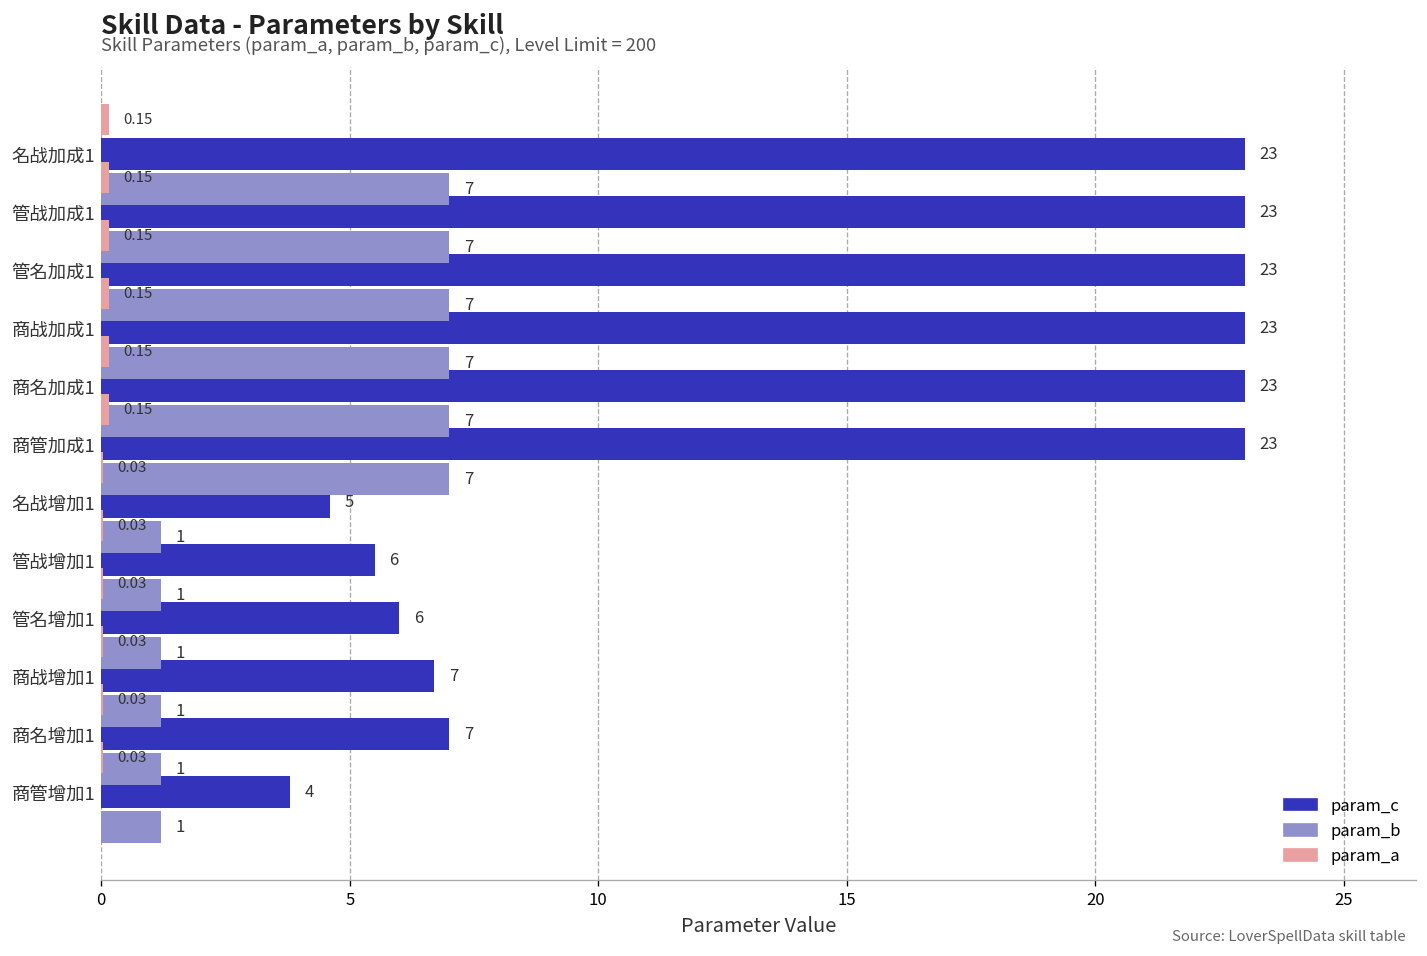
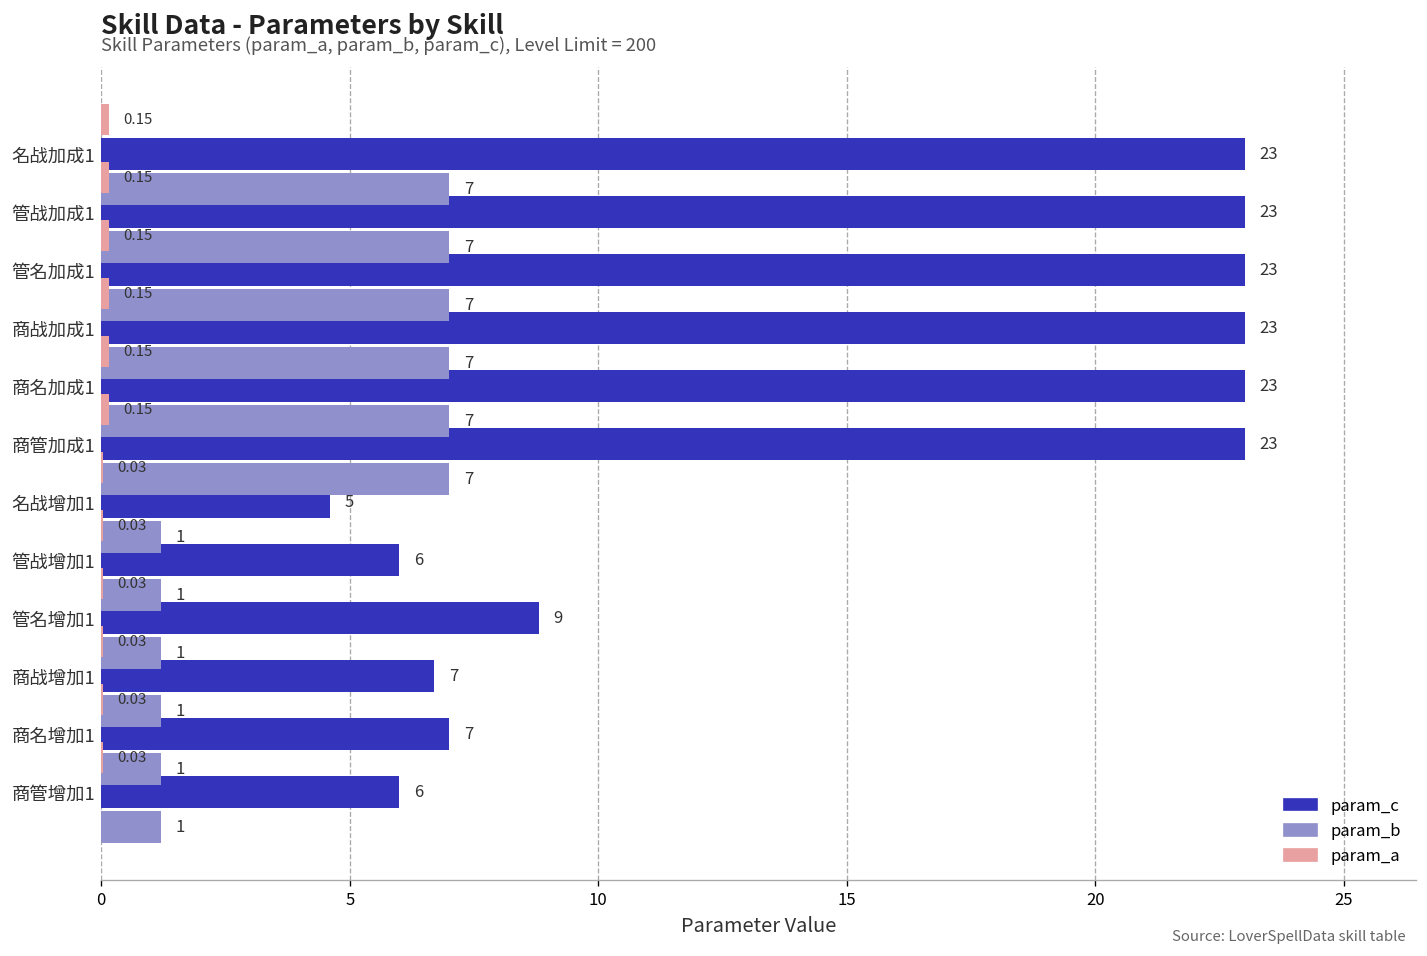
  {
    "param_c": {
      "名战加成1": 23,
      "管战加成1": 23,
      "管名加成1": 23,
      "商战加成1": 23,
      "商名加成1": 23,
      "商管加成1": 23,
      "名战增加1": 5,
-     "管战增加1": 5.5,
-     "管名增加1": 6,
+     "管战增加1": 6.0,
+     "管名增加1": 9,
      "商战增加1": 7,
      "商名增加1": 7,
-     "商管增加1": 4
+     "商管增加1": 6
    }
  }
